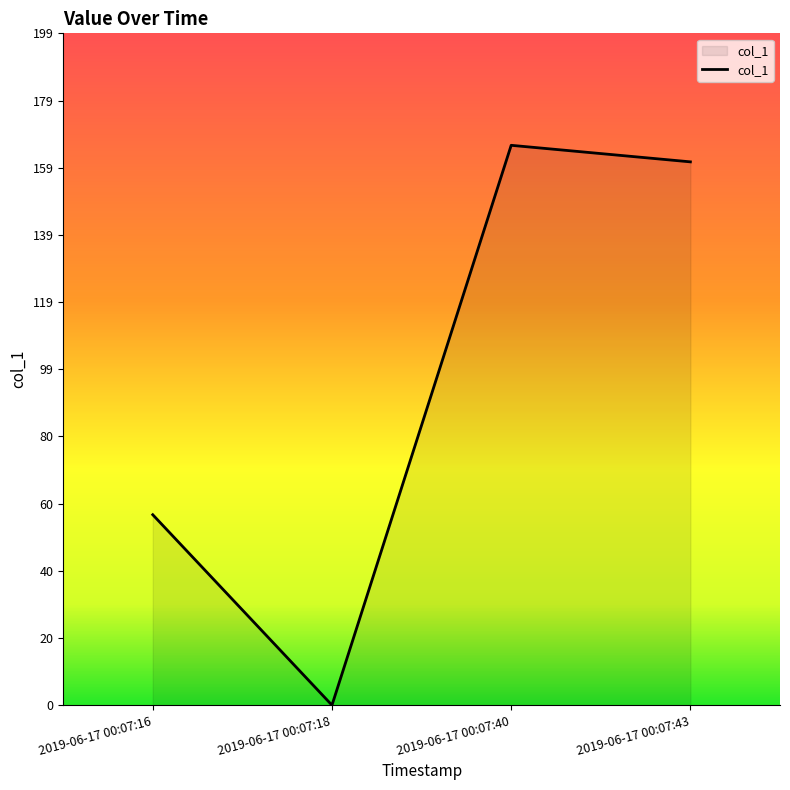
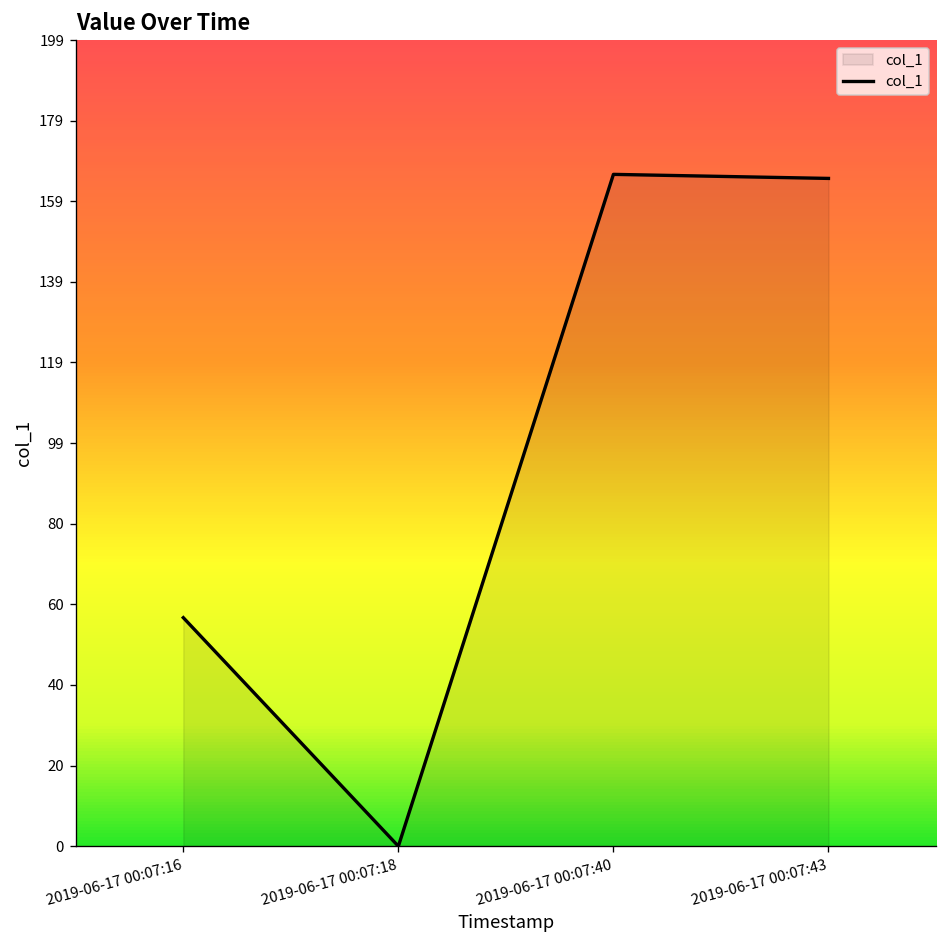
  {
    "2019-06-17 00:07:16": 56,
    "2019-06-17 00:07:18": 0,
    "2019-06-17 00:07:40": 166,
-   "2019-06-17 00:07:43": 161
+   "2019-06-17 00:07:43": 165
  }
